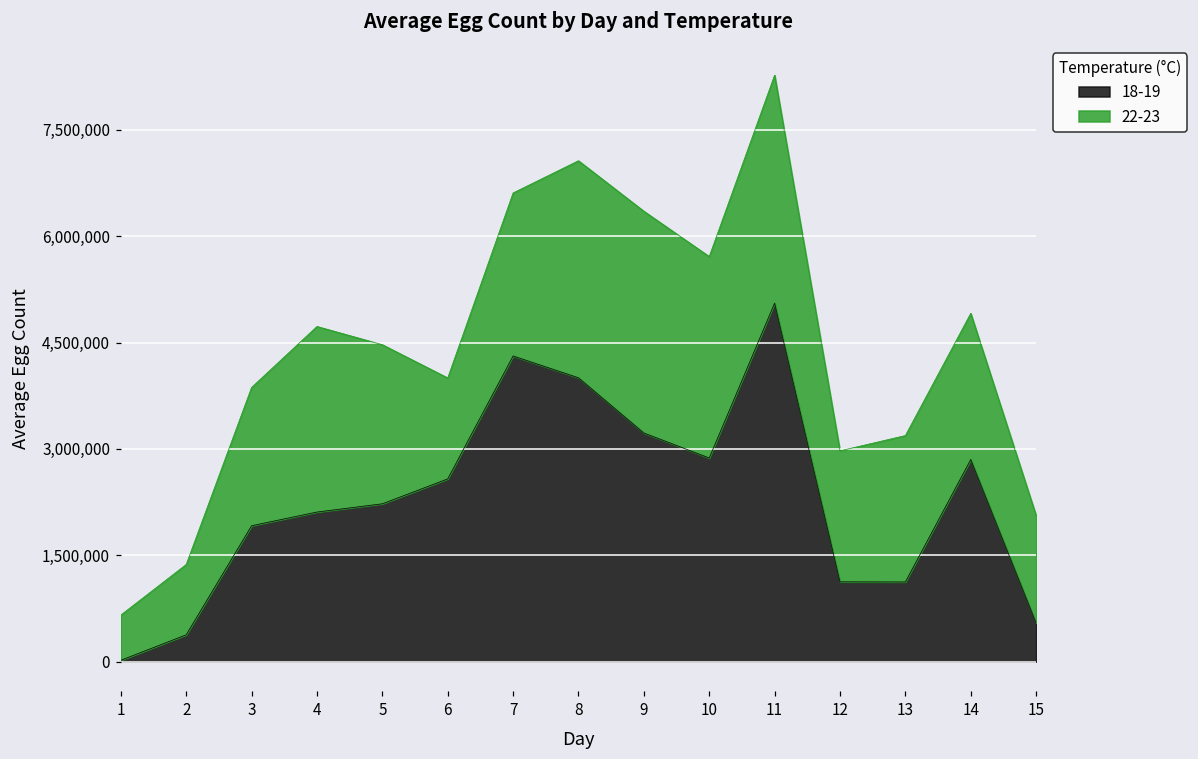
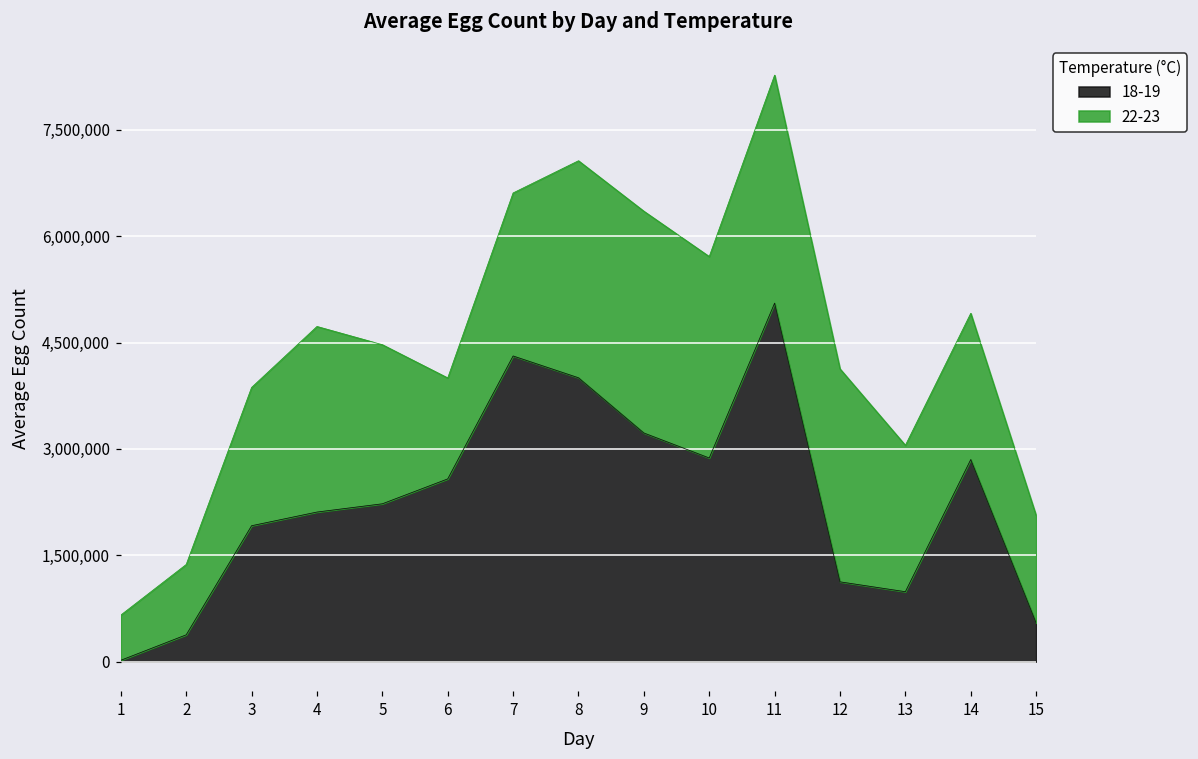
  {
    "18-19": {
      "1": "0",
      "2": "400,000",
      "3": "1,900,000",
      "4": "2,100,000",
      "5": "2,200,000",
      "6": "2,600,000",
      "7": "4,300,000",
      "8": "4,000,000",
      "9": "3,200,000",
      "10": "2,900,000",
      "11": "5,100,000",
      "12": "1,100,000",
-     "13": "1,100,000",
+     "13": "1,000,000",
      "14": "2,800,000",
      "15": "500,000"
    },
    "22-23": {
      "1": "600,000",
      "2": "1,000,000",
      "3": "1,900,000",
      "4": "2,600,000",
      "5": "2,200,000",
      "6": "1,400,000",
      "7": "2,300,000",
      "8": "3,100,000",
      "9": "3,100,000",
      "10": "2,800,000",
      "11": "3,200,000",
-     "12": "1,800,000",
+     "12": "3,000,000",
      "13": "2,100,000",
      "14": "2,100,000",
      "15": "1,500,000"
    }
  }
